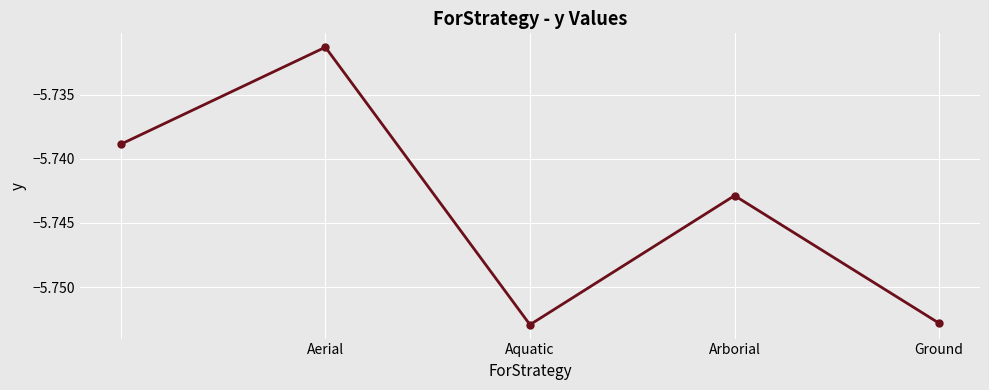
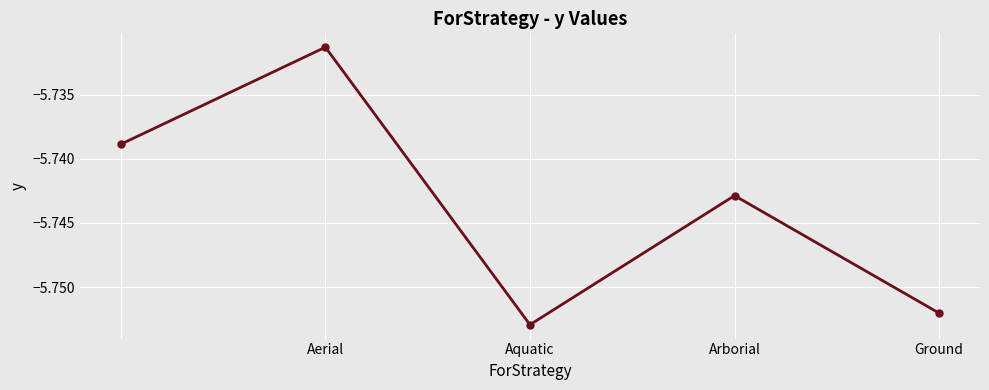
  {
    "Aerial": -5.7313,
    "Aquatic": -5.7529,
    "Arborial": -5.7429,
-   "Ground": -5.7528
+   "Ground": -5.7520
  }
